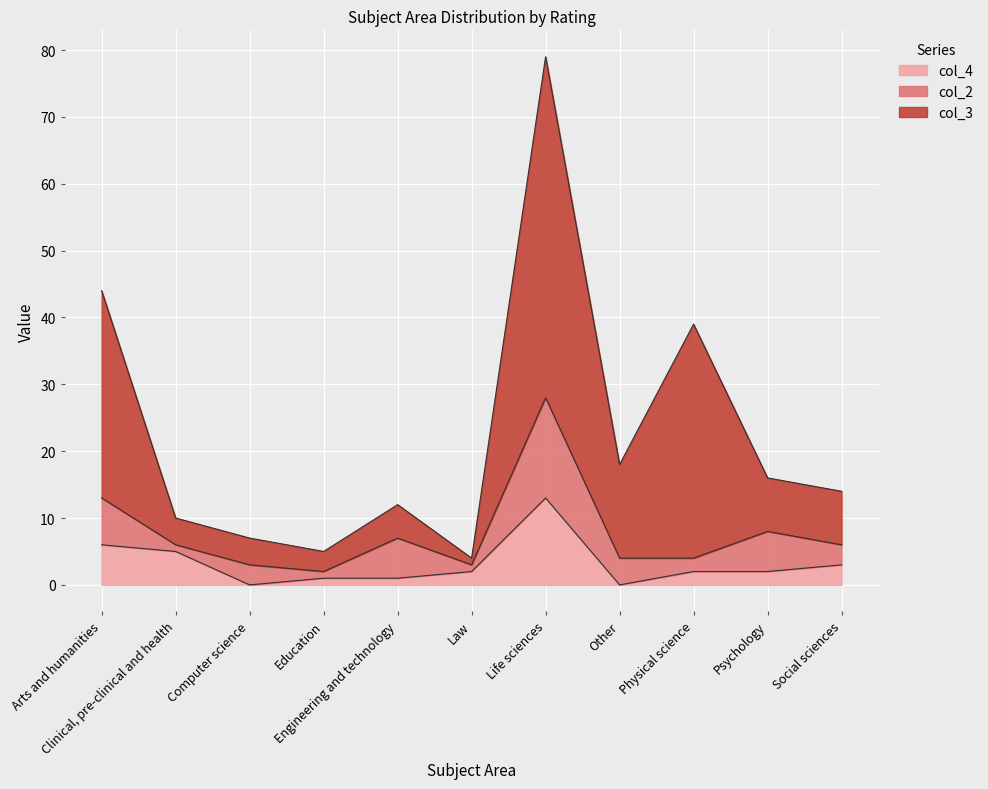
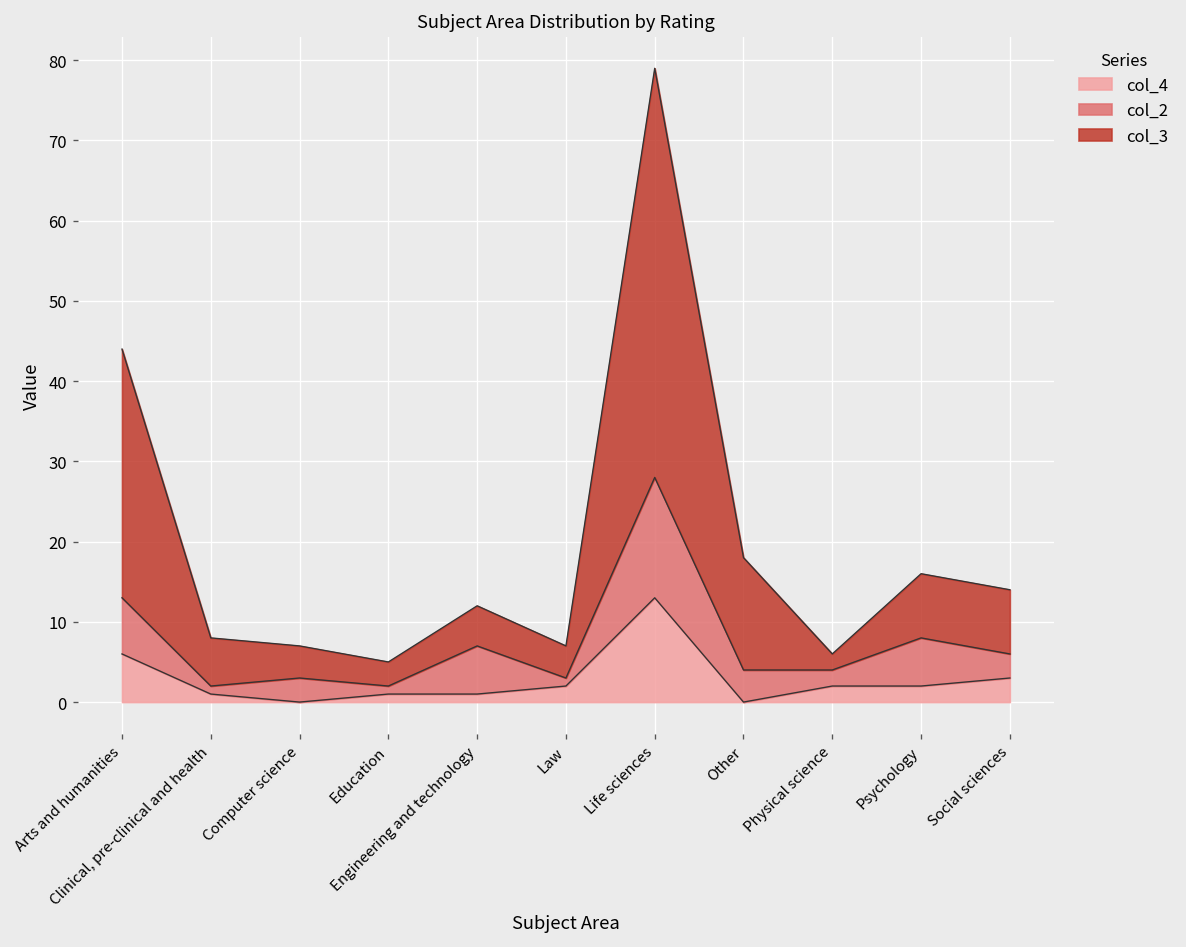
  {
    "col_4": {
      "Arts and humanities": 6,
-     "Clinical, pre-clinical and health": 5,
+     "Clinical, pre-clinical and health": 1,
      "Computer science": 0,
      "Education": 1,
      "Engineering and technology": 1,
      "Law": 2,
      "Life sciences": 13,
      "Other": 0,
      "Physical science": 2,
      "Psychology": 2,
      "Social sciences": 3
    },
    "col_2": {
      "Arts and humanities": 7,
      "Clinical, pre-clinical and health": 1,
      "Computer science": 3,
      "Education": 1,
      "Engineering and technology": 6,
      "Law": 1,
      "Life sciences": 15,
      "Other": 4,
      "Physical science": 2,
      "Psychology": 6,
      "Social sciences": 3
    },
    "col_3": {
      "Arts and humanities": 31,
-     "Clinical, pre-clinical and health": 4,
+     "Clinical, pre-clinical and health": 6,
      "Computer science": 4,
      "Education": 3,
      "Engineering and technology": 5,
-     "Law": 1,
+     "Law": 4,
      "Life sciences": 51,
      "Other": 14,
-     "Physical science": 35,
+     "Physical science": 2,
      "Psychology": 8,
      "Social sciences": 8
    }
  }
